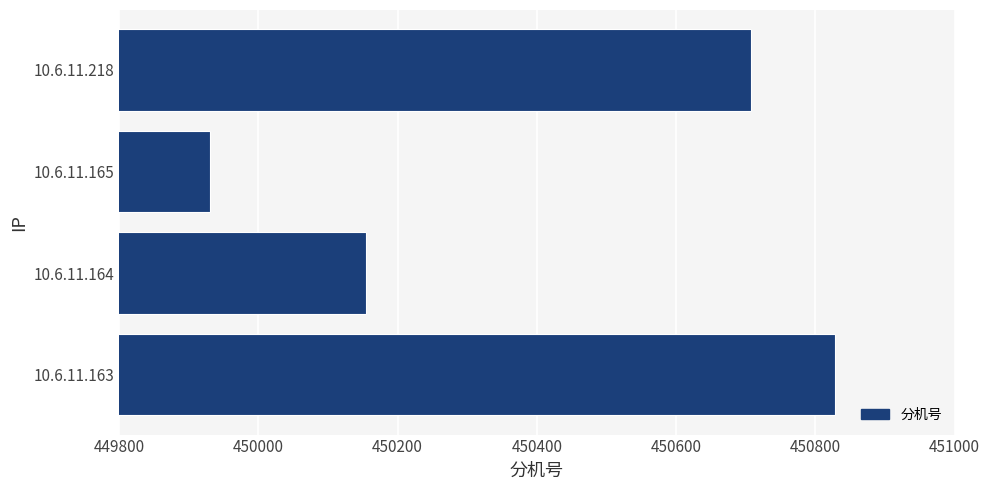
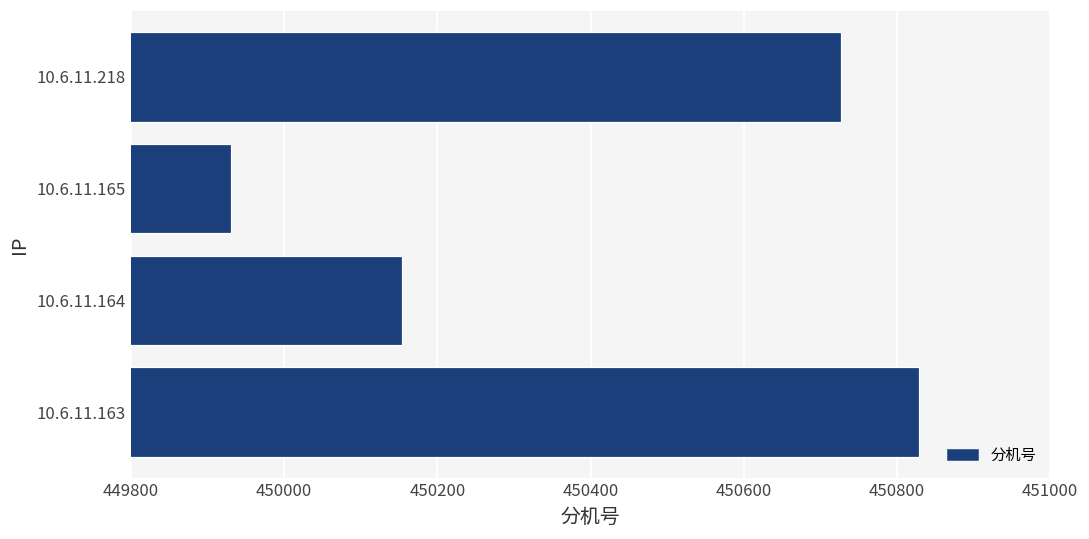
  {
-   "10.6.11.218": 450710,
+   "10.6.11.218": 450730,
    "10.6.11.165": 449930,
    "10.6.11.164": 450150,
    "10.6.11.163": 450830
  }
